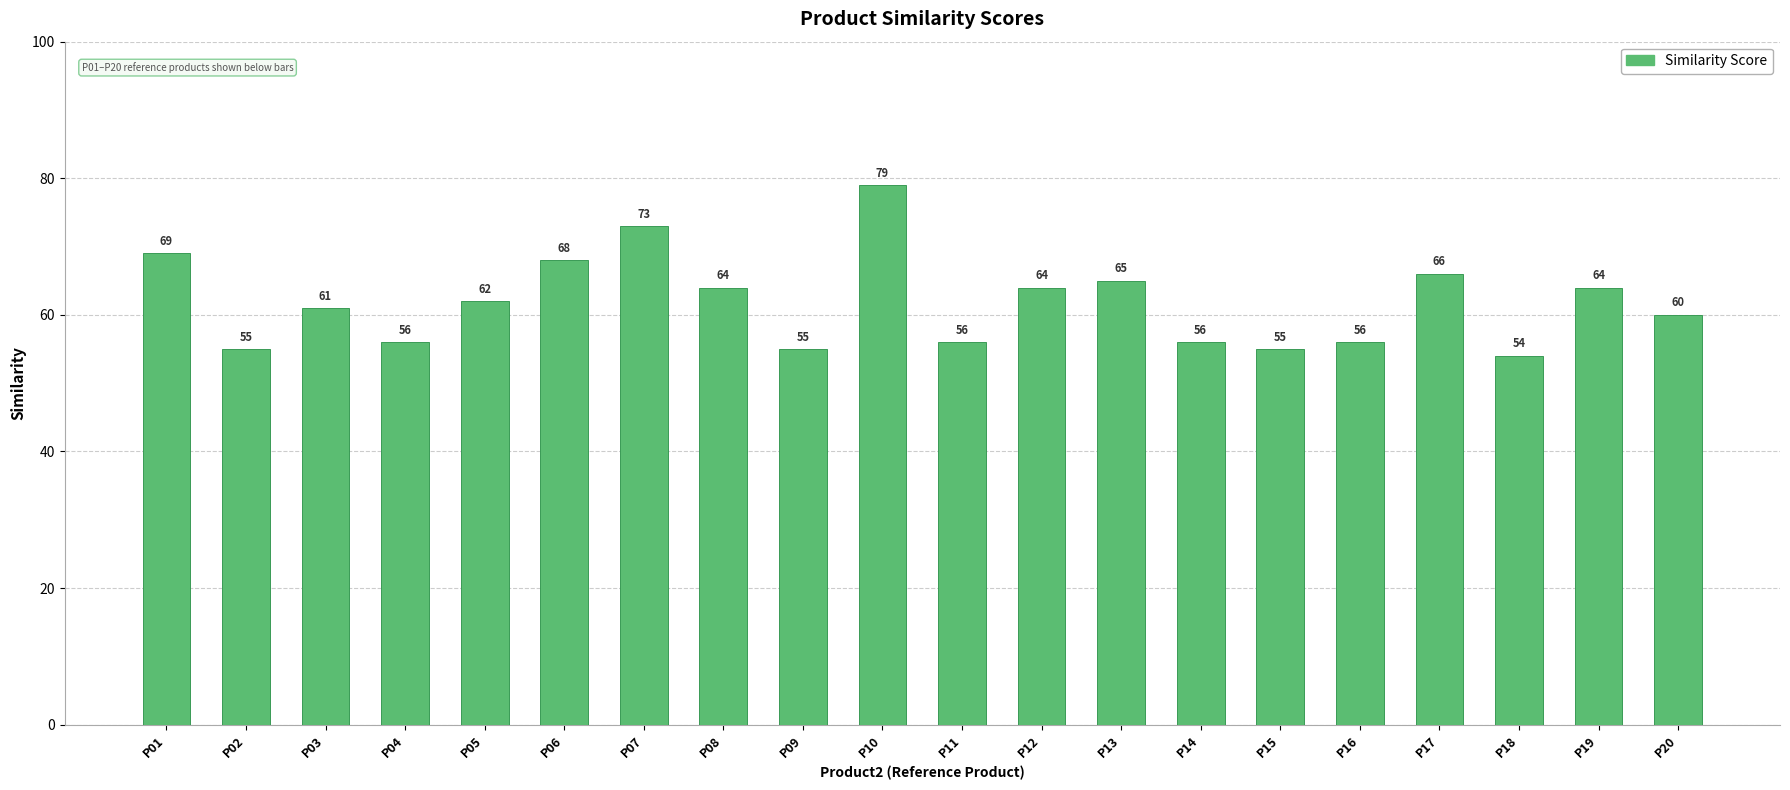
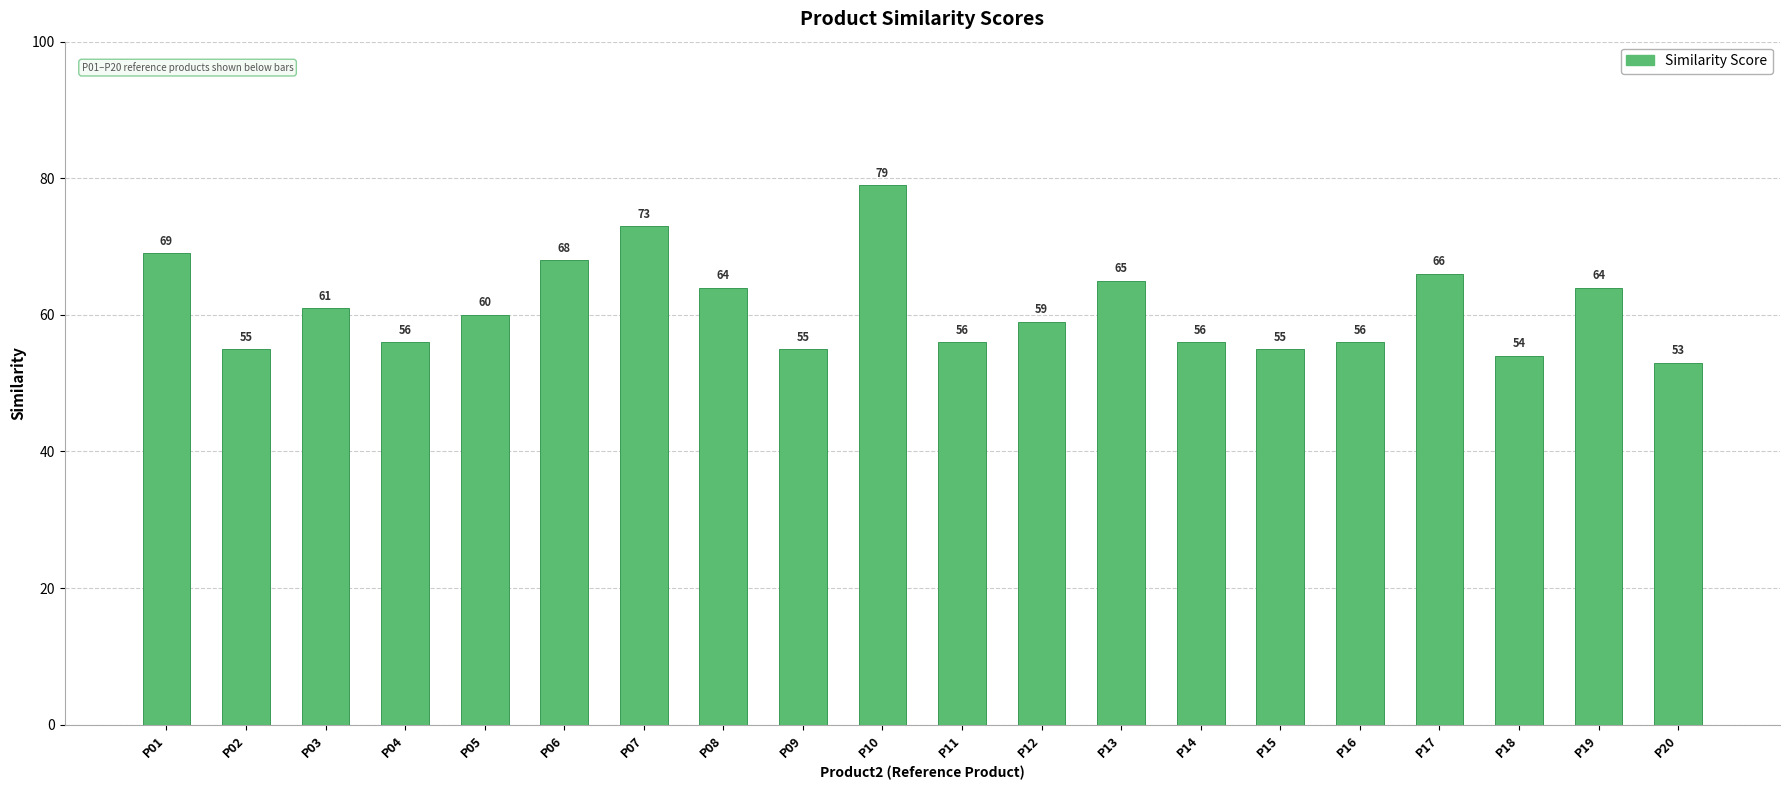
  {
    "P01": 69,
    "P02": 55,
    "P03": 61,
    "P04": 56,
-   "P05": 62,
+   "P05": 60,
    "P06": 68,
    "P07": 73,
    "P08": 64,
    "P09": 55,
    "P10": 79,
    "P11": 56,
-   "P12": 64,
+   "P12": 59,
    "P13": 65,
    "P14": 56,
    "P15": 55,
    "P16": 56,
    "P17": 66,
    "P18": 54,
    "P19": 64,
-   "P20": 60
+   "P20": 53
  }
